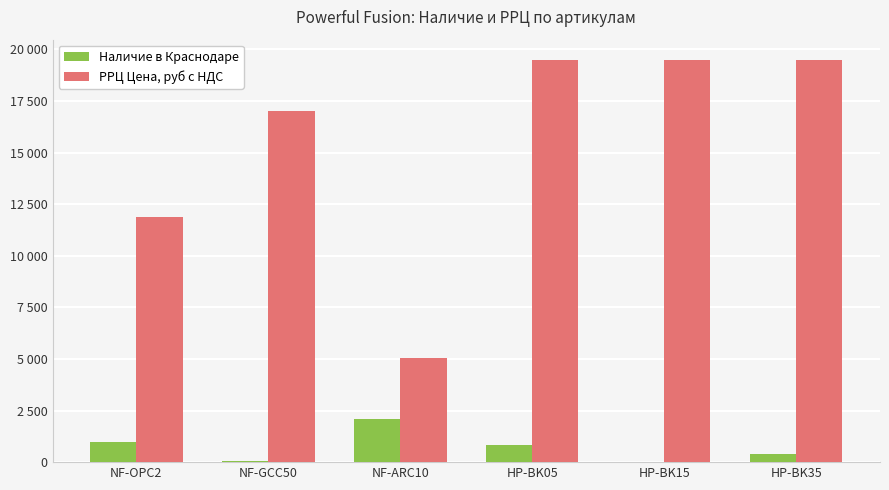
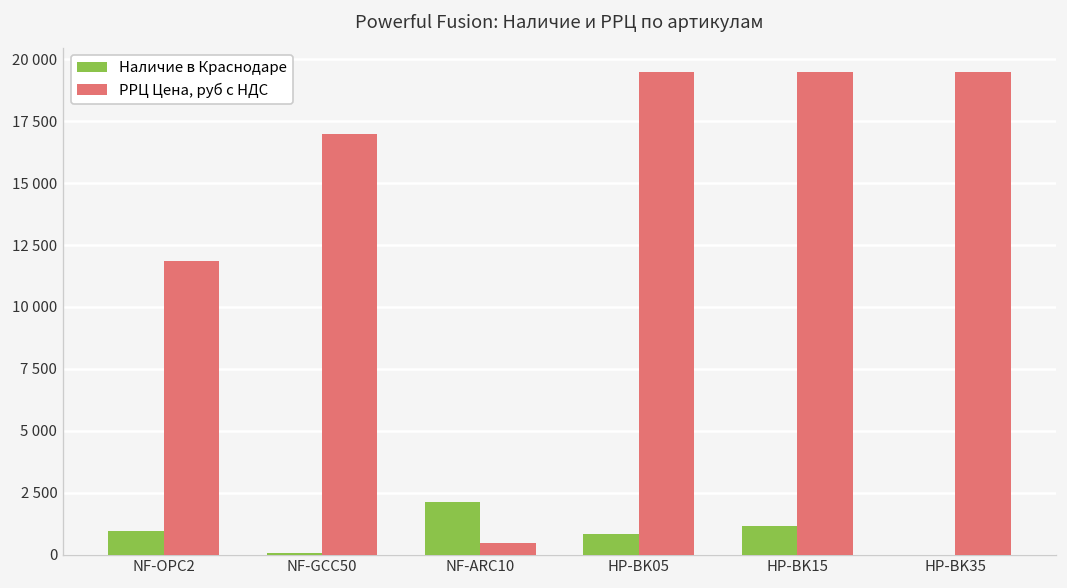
  {
    "Наличие в Краснодаре": {
      "NF-OPC2": 1000,
      "NF-ARC10": 2100,
      "HP-BK05": 800,
-     "HP-BK15": 0,
-     "HP-BK35": 400
+     "HP-BK15": 1200,
+     "HP-BK35": 0
    },
    "РРЦ Цена, руб с НДС": {
      "NF-OPC2": 11900,
      "NF-GCC50": 17000,
-     "NF-ARC10": 5000,
+     "NF-ARC10": 500,
      "HP-BK05": 19500,
      "HP-BK15": 19500,
      "HP-BK35": 19500
    }
  }
